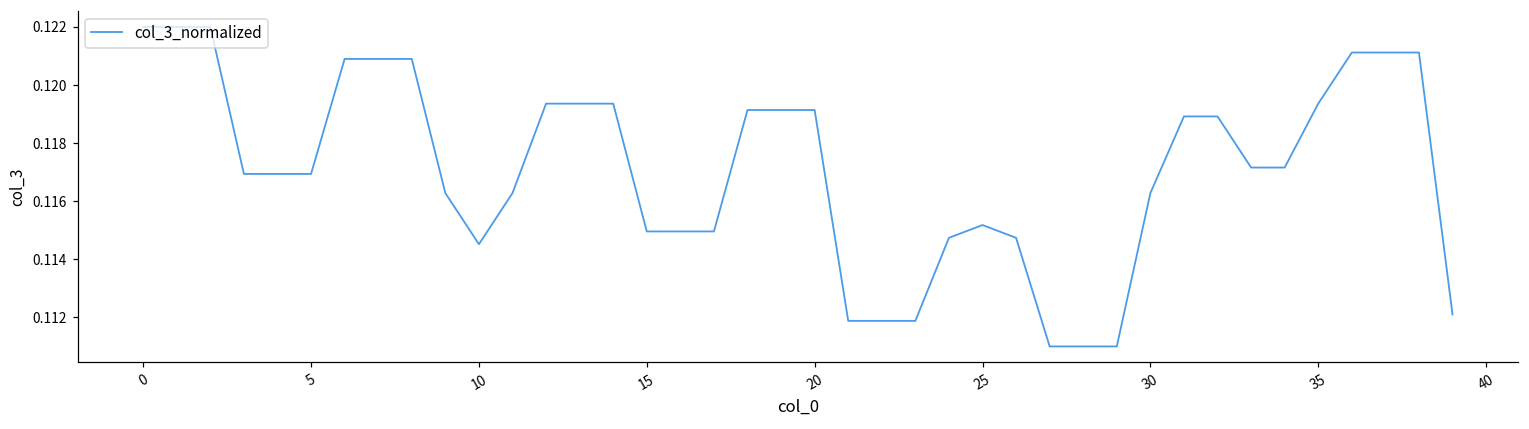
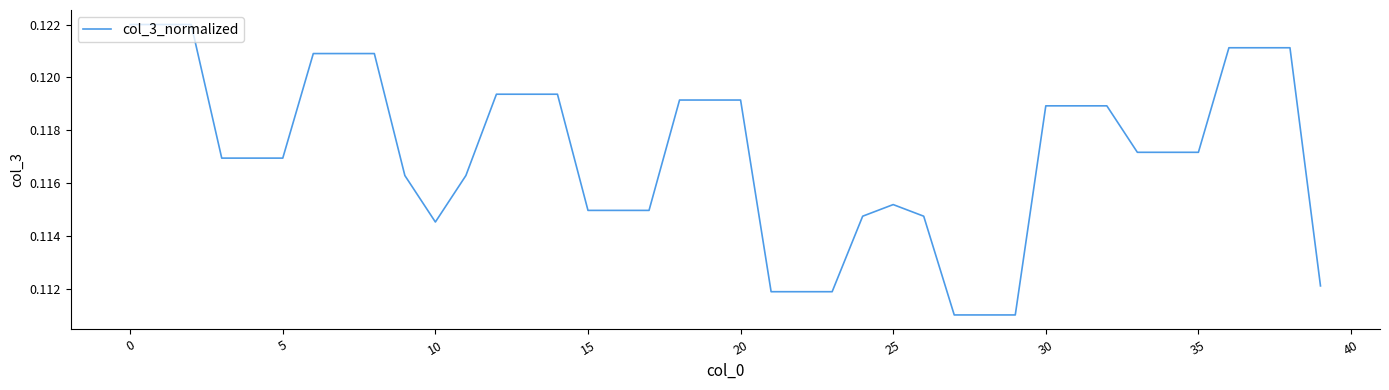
  {
    "5": 0.1169,
    "10": 0.1145,
    "15": 0.1150,
    "20": 0.1191,
    "25": 0.1152,
-   "30": 0.1163,
-   "35": 0.1194
+   "30": 0.1189,
+   "35": 0.1172
  }
